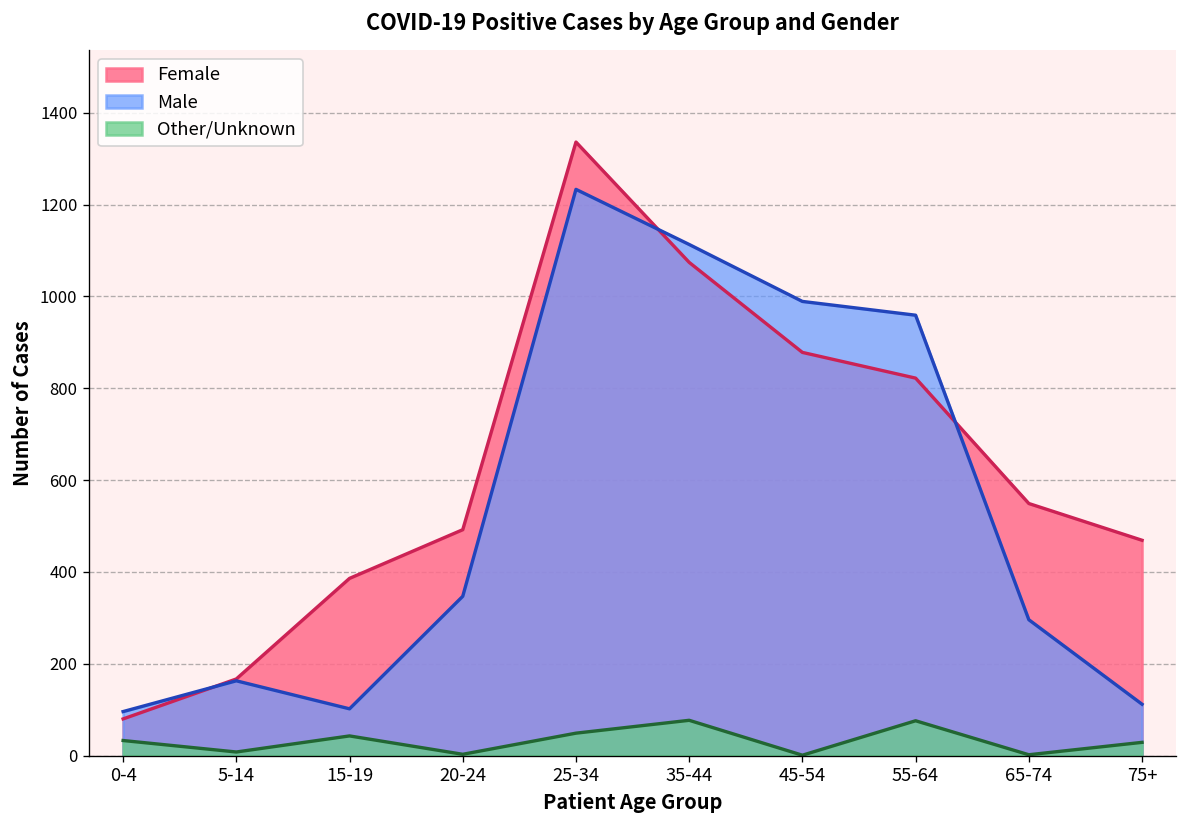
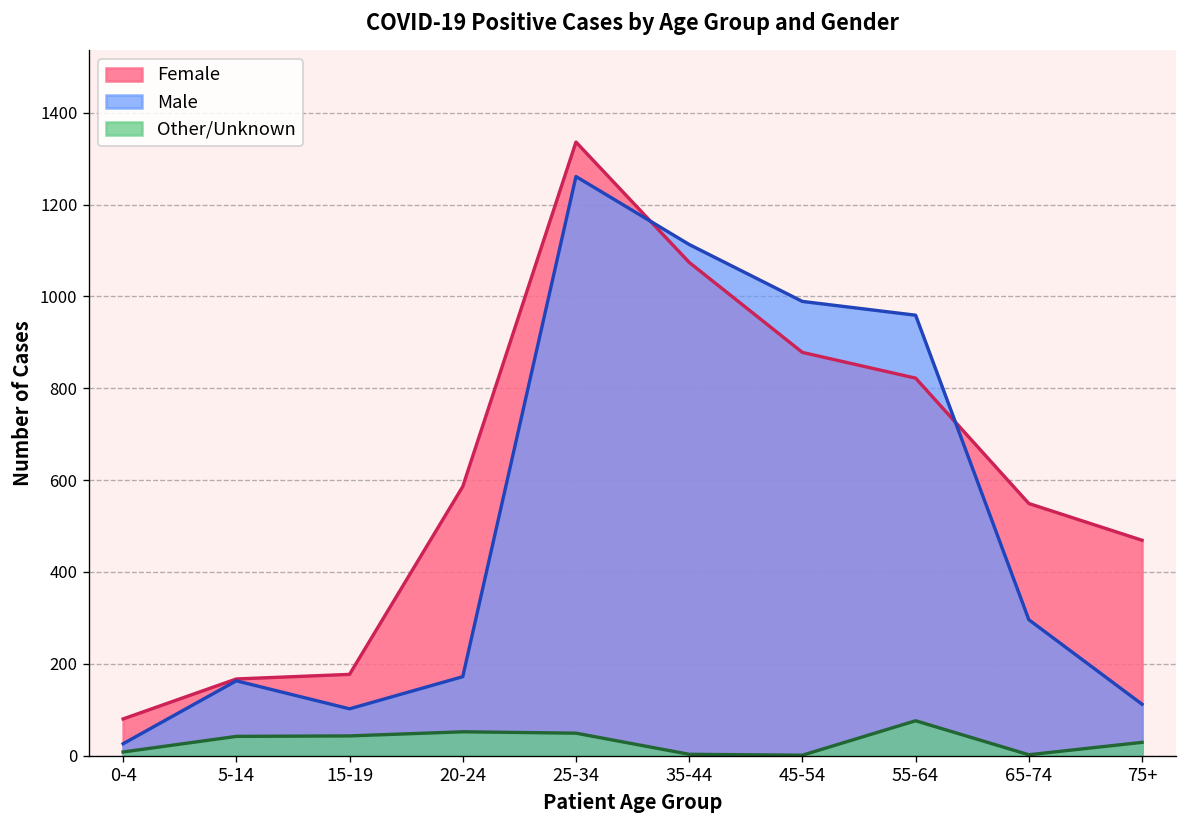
  {
    "Female": {
      "0-4": 80,
-     "15-19": 390,
-     "20-24": 490,
+     "15-19": 180,
+     "20-24": 590,
      "25-34": 1340,
      "35-44": 1070,
      "45-54": 880,
      "55-64": 820,
      "65-74": 550,
      "75+": 470
    },
    "Male": {
-     "0-4": 100,
+     "0-4": 30,
      "15-19": 100,
-     "20-24": 350,
-     "25-34": 1230,
+     "20-24": 170,
+     "25-34": 1260,
      "35-44": 1110,
      "45-54": 990,
      "55-64": 960,
      "65-74": 300,
      "75+": 110
    },
    "Other/Unknown": {
-     "0-4": 30,
-     "5-14": 10,
+     "0-4": 10,
+     "5-14": 40,
      "15-19": 40,
-     "20-24": 0,
+     "20-24": 50,
      "25-34": 50,
-     "35-44": 80,
+     "35-44": 0,
      "45-54": 0,
      "55-64": 80,
      "65-74": 0,
      "75+": 30
    }
  }
